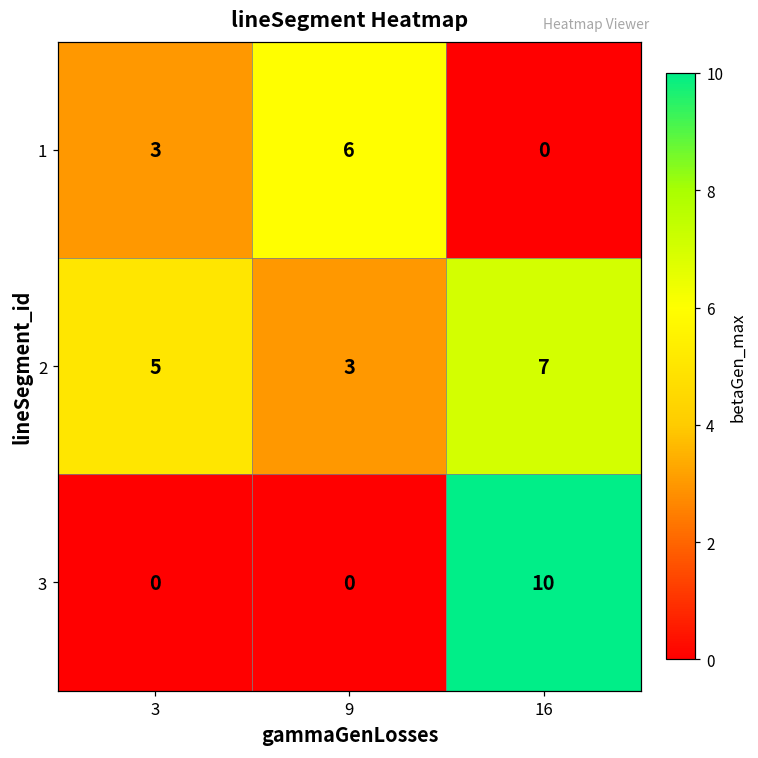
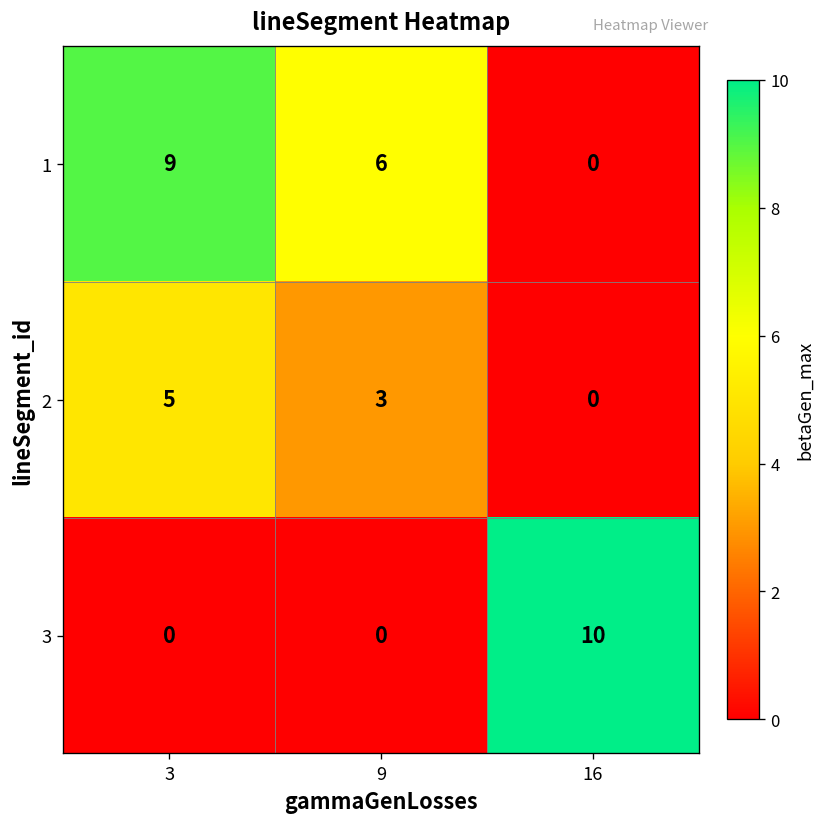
  {
    "1": {
-     "3": 3,
+     "3": 9,
      "9": 6,
      "16": 0
    },
    "2": {
      "3": 5,
      "9": 3,
-     "16": 7
+     "16": 0
    },
    "3": {
      "3": 0,
      "9": 0,
      "16": 10
    }
  }
